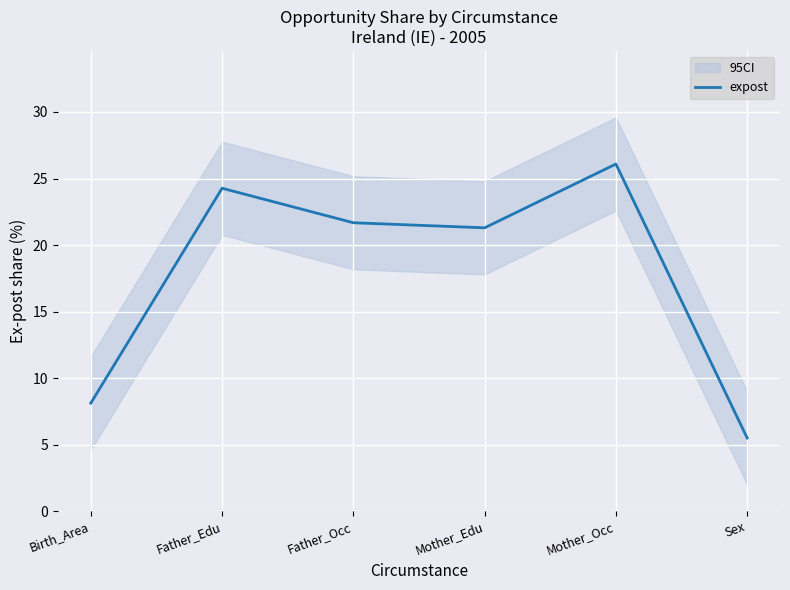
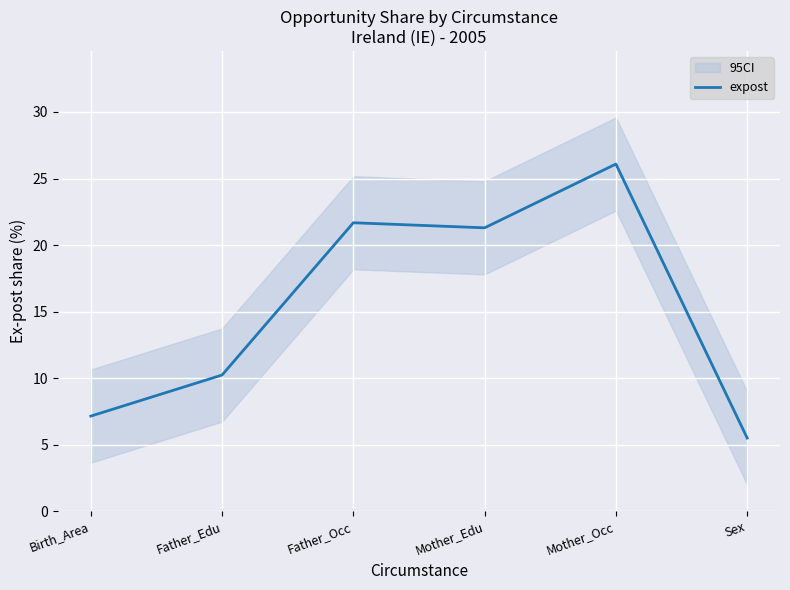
  {
    "expost": {
-     "Birth_Area": 8.1,
-     "Father_Edu": 24.3,
+     "Birth_Area": 7.1,
+     "Father_Edu": 10.2,
      "Father_Occ": 21.7,
      "Mother_Edu": 21.3,
      "Mother_Occ": 26.1,
      "Sex": 5.5
    }
  }
